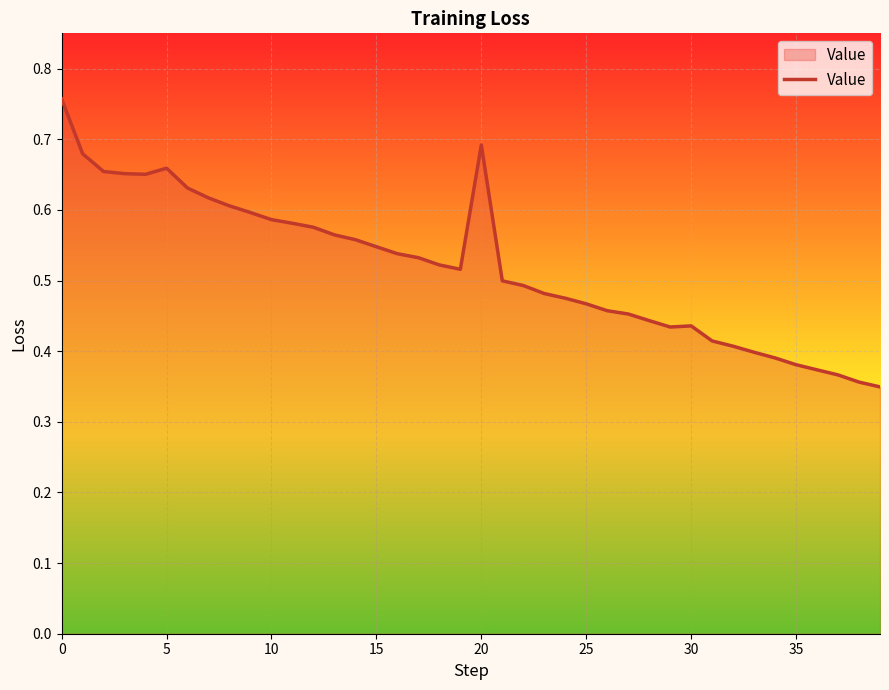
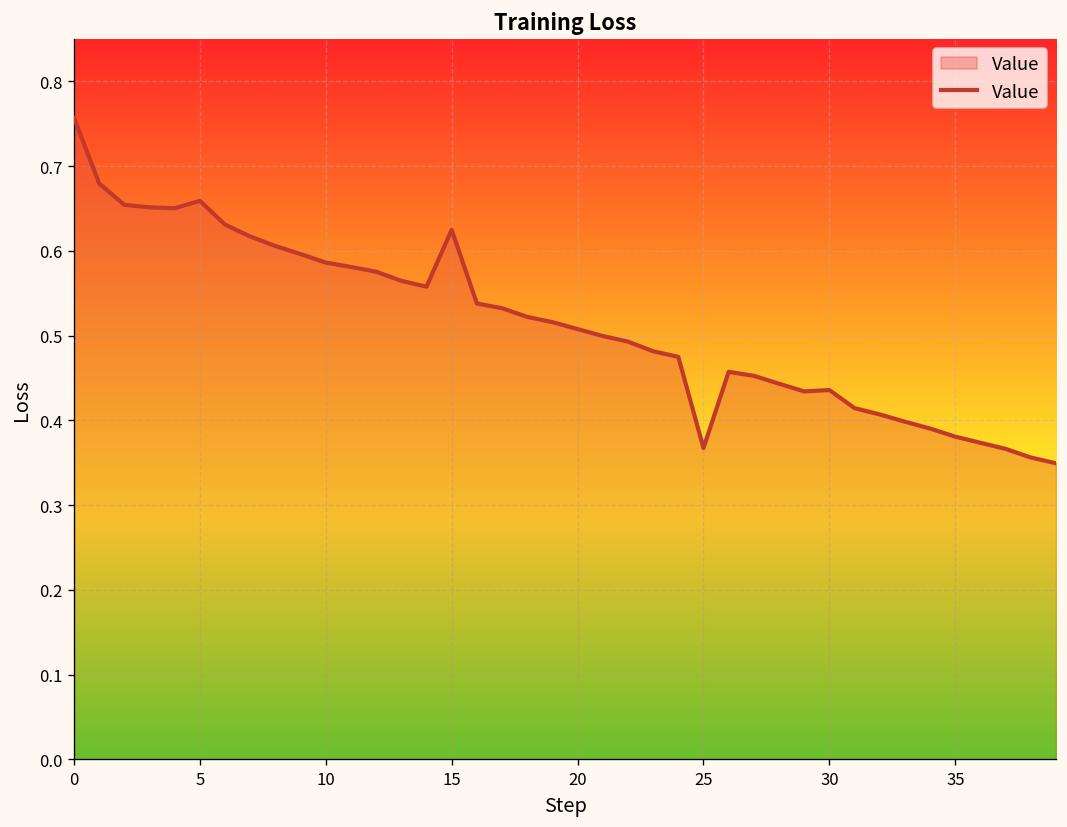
  {
    "0": 0.76,
    "5": 0.66,
    "10": 0.59,
-   "15": 0.55,
-   "20": 0.69,
-   "25": 0.47,
+   "15": 0.62,
+   "20": 0.51,
+   "25": 0.37,
    "30": 0.44,
    "35": 0.38
  }
